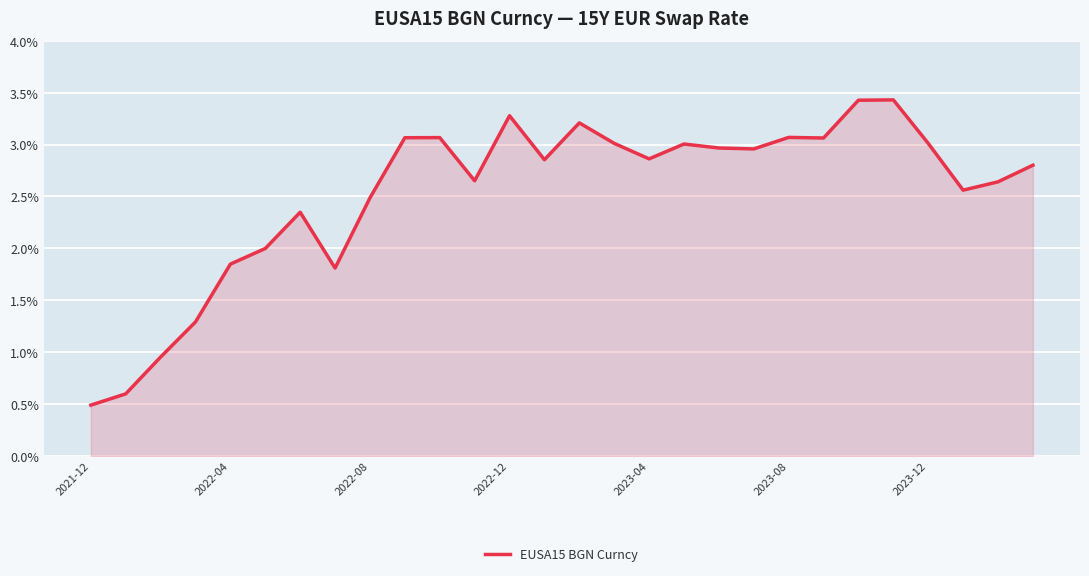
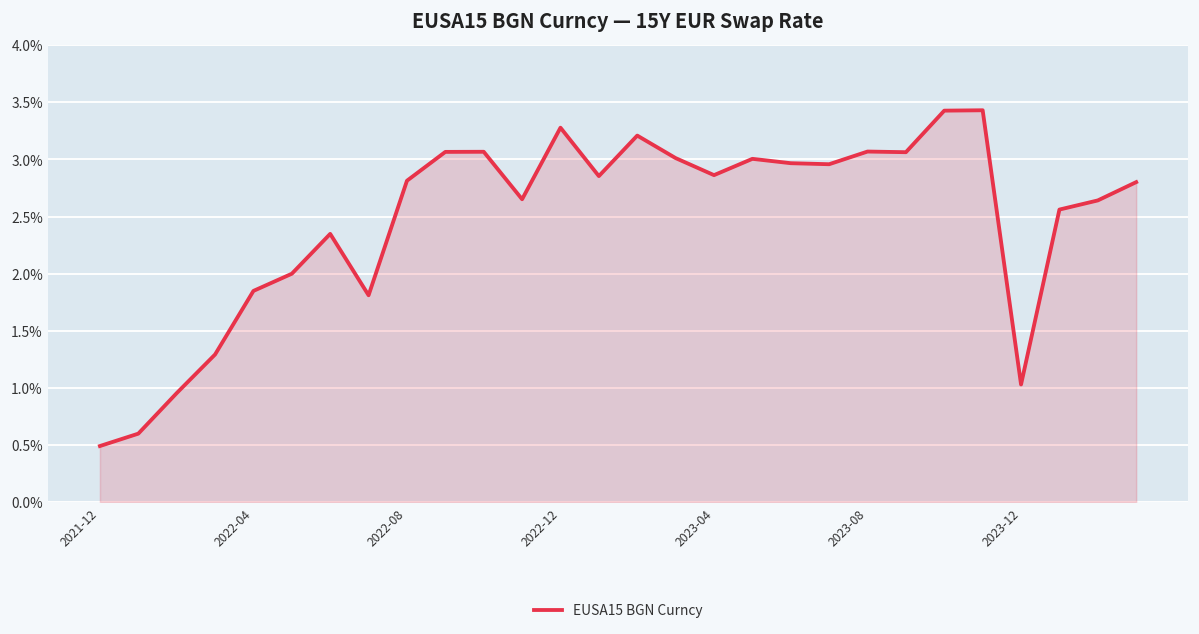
  {
    "2021-12": "0.49%",
    "2022-04": "1.85%",
-   "2022-08": "2.49%",
+   "2022-08": "2.81%",
    "2022-12": "3.28%",
    "2023-04": "2.86%",
    "2023-08": "3.07%",
-   "2023-12": "3.01%"
+   "2023-12": "1.03%"
  }
